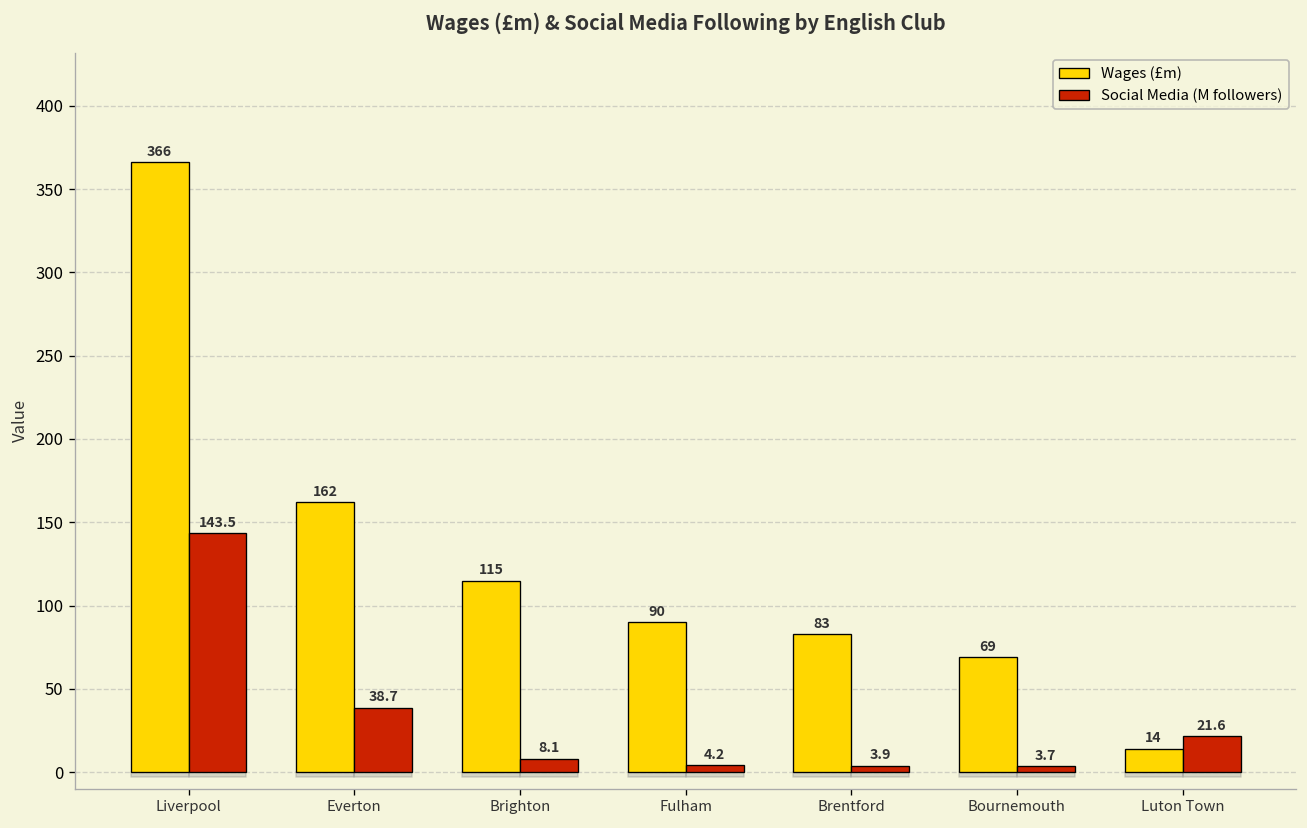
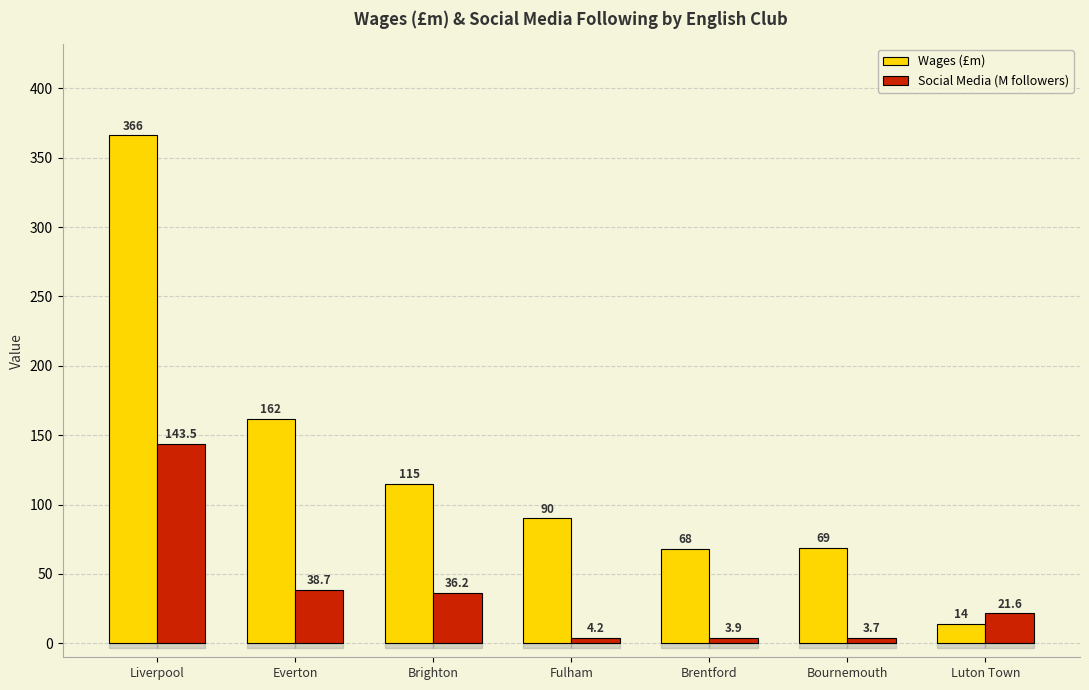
  {
    "Wages (£m)": {
      "Liverpool": 366,
      "Everton": 162,
      "Brighton": 115,
      "Fulham": 90,
-     "Brentford": 83,
+     "Brentford": 68,
      "Bournemouth": 69,
      "Luton Town": 14
    },
    "Social Media (M followers)": {
      "Liverpool": 143.5,
      "Everton": 38.7,
-     "Brighton": 8.1,
+     "Brighton": 36.2,
      "Fulham": 4.2,
      "Brentford": 3.9,
      "Bournemouth": 3.7,
      "Luton Town": 21.6
    }
  }
